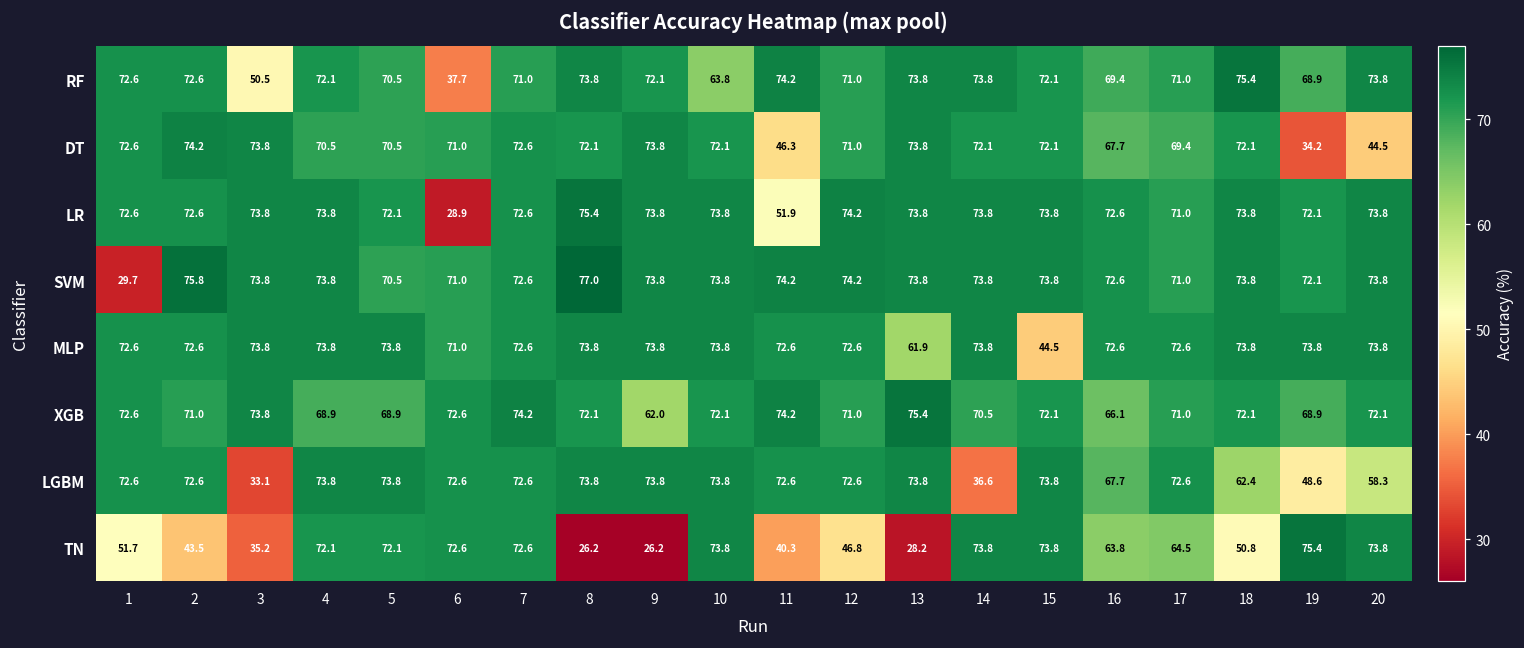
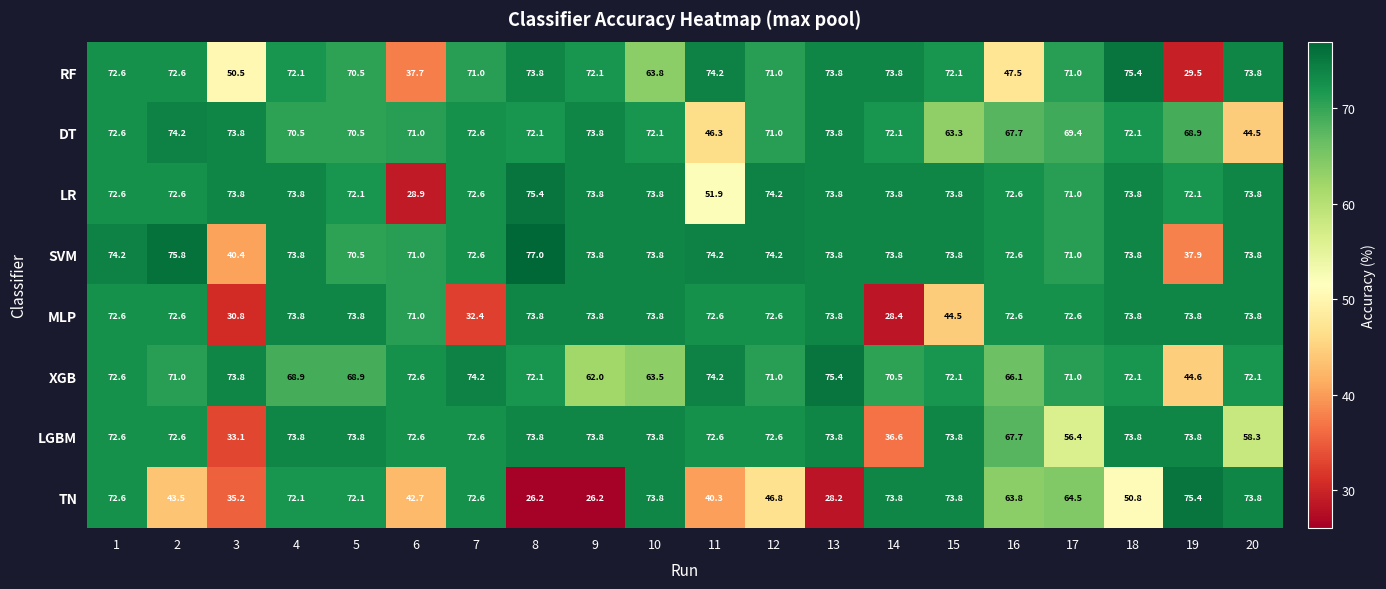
  {
    "RF": {
      "1": 72.6,
      "2": 72.6,
      "3": 50.5,
      "4": 72.1,
      "5": 70.5,
      "6": 37.7,
      "7": 71.0,
      "8": 73.8,
      "9": 72.1,
      "10": 63.8,
      "11": 74.2,
      "12": 71.0,
      "13": 73.8,
      "14": 73.8,
      "15": 72.1,
-     "16": 69.4,
+     "16": 47.5,
      "17": 71.0,
      "18": 75.4,
-     "19": 68.9,
+     "19": 29.5,
      "20": 73.8
    },
    "DT": {
      "1": 72.6,
      "2": 74.2,
      "3": 73.8,
      "4": 70.5,
      "5": 70.5,
      "6": 71.0,
      "7": 72.6,
      "8": 72.1,
      "9": 73.8,
      "10": 72.1,
      "11": 46.3,
      "12": 71.0,
      "13": 73.8,
      "14": 72.1,
-     "15": 72.1,
+     "15": 63.3,
      "16": 67.7,
      "17": 69.4,
      "18": 72.1,
-     "19": 34.2,
+     "19": 68.9,
      "20": 44.5
    },
    "LR": {
      "1": 72.6,
      "2": 72.6,
      "3": 73.8,
      "4": 73.8,
      "5": 72.1,
      "6": 28.9,
      "7": 72.6,
      "8": 75.4,
      "9": 73.8,
      "10": 73.8,
      "11": 51.9,
      "12": 74.2,
      "13": 73.8,
      "14": 73.8,
      "15": 73.8,
      "16": 72.6,
      "17": 71.0,
      "18": 73.8,
      "19": 72.1,
      "20": 73.8
    },
    "SVM": {
-     "1": 29.7,
+     "1": 74.2,
      "2": 75.8,
-     "3": 73.8,
+     "3": 40.4,
      "4": 73.8,
      "5": 70.5,
      "6": 71.0,
      "7": 72.6,
      "8": 77.0,
      "9": 73.8,
      "10": 73.8,
      "11": 74.2,
      "12": 74.2,
      "13": 73.8,
      "14": 73.8,
      "15": 73.8,
      "16": 72.6,
      "17": 71.0,
      "18": 73.8,
-     "19": 72.1,
+     "19": 37.9,
      "20": 73.8
    },
    "MLP": {
      "1": 72.6,
      "2": 72.6,
-     "3": 73.8,
+     "3": 30.8,
      "4": 73.8,
      "5": 73.8,
      "6": 71.0,
-     "7": 72.6,
+     "7": 32.4,
      "8": 73.8,
      "9": 73.8,
      "10": 73.8,
      "11": 72.6,
      "12": 72.6,
-     "13": 61.9,
-     "14": 73.8,
+     "13": 73.8,
+     "14": 28.4,
      "15": 44.5,
      "16": 72.6,
      "17": 72.6,
      "18": 73.8,
      "19": 73.8,
      "20": 73.8
    },
    "XGB": {
      "1": 72.6,
      "2": 71.0,
      "3": 73.8,
      "4": 68.9,
      "5": 68.9,
      "6": 72.6,
      "7": 74.2,
      "8": 72.1,
      "9": 62.0,
-     "10": 72.1,
+     "10": 63.5,
      "11": 74.2,
      "12": 71.0,
      "13": 75.4,
      "14": 70.5,
      "15": 72.1,
      "16": 66.1,
      "17": 71.0,
      "18": 72.1,
-     "19": 68.9,
+     "19": 44.6,
      "20": 72.1
    },
    "LGBM": {
      "1": 72.6,
      "2": 72.6,
      "3": 33.1,
      "4": 73.8,
      "5": 73.8,
      "6": 72.6,
      "7": 72.6,
      "8": 73.8,
      "9": 73.8,
      "10": 73.8,
      "11": 72.6,
      "12": 72.6,
      "13": 73.8,
      "14": 36.6,
      "15": 73.8,
      "16": 67.7,
-     "17": 72.6,
-     "18": 62.4,
-     "19": 48.6,
+     "17": 56.4,
+     "18": 73.8,
+     "19": 73.8,
      "20": 58.3
    },
    "TN": {
-     "1": 51.7,
+     "1": 72.6,
      "2": 43.5,
      "3": 35.2,
      "4": 72.1,
      "5": 72.1,
-     "6": 72.6,
+     "6": 42.7,
      "7": 72.6,
      "8": 26.2,
      "9": 26.2,
      "10": 73.8,
      "11": 40.3,
      "12": 46.8,
      "13": 28.2,
      "14": 73.8,
      "15": 73.8,
      "16": 63.8,
      "17": 64.5,
      "18": 50.8,
      "19": 75.4,
      "20": 73.8
    }
  }
